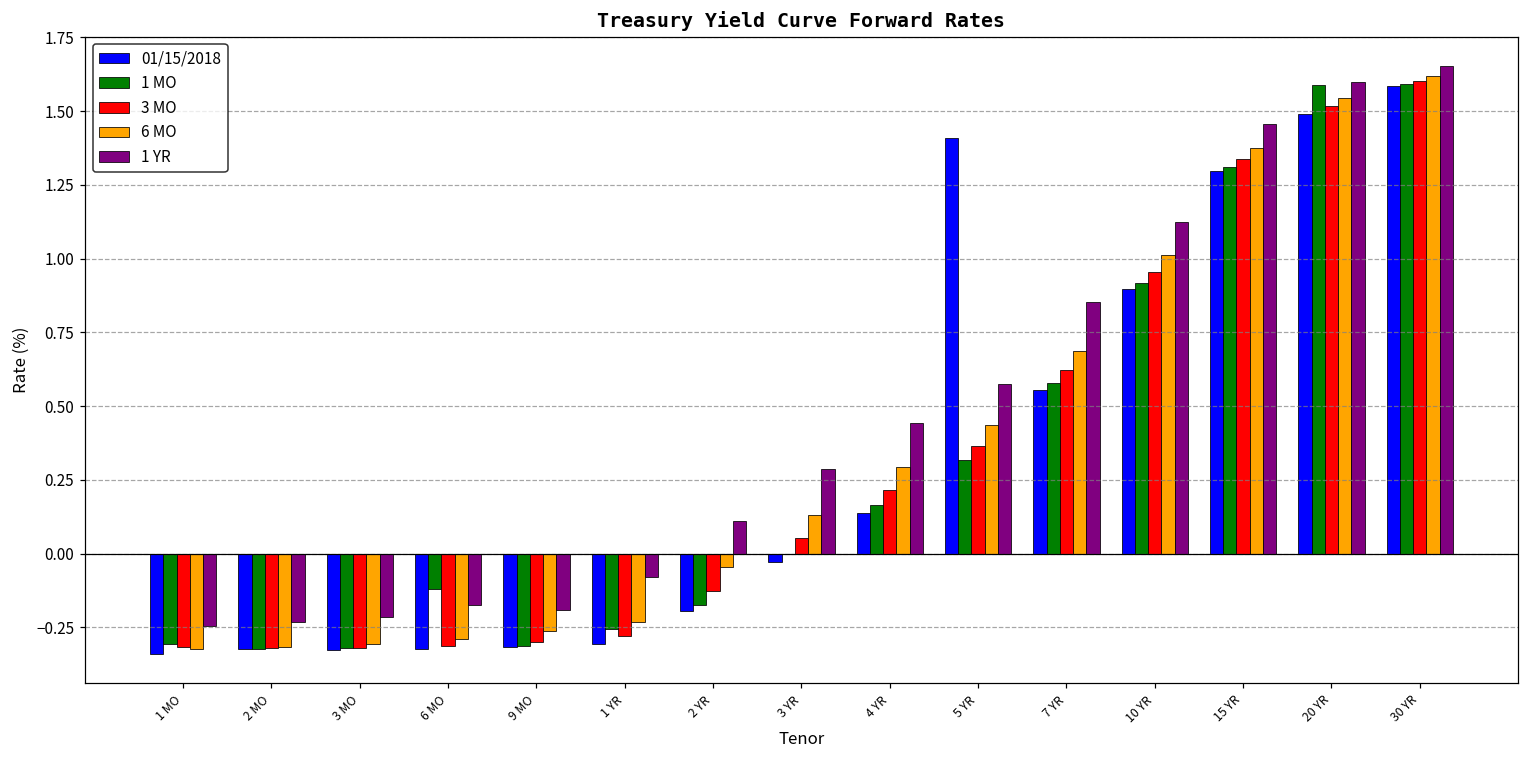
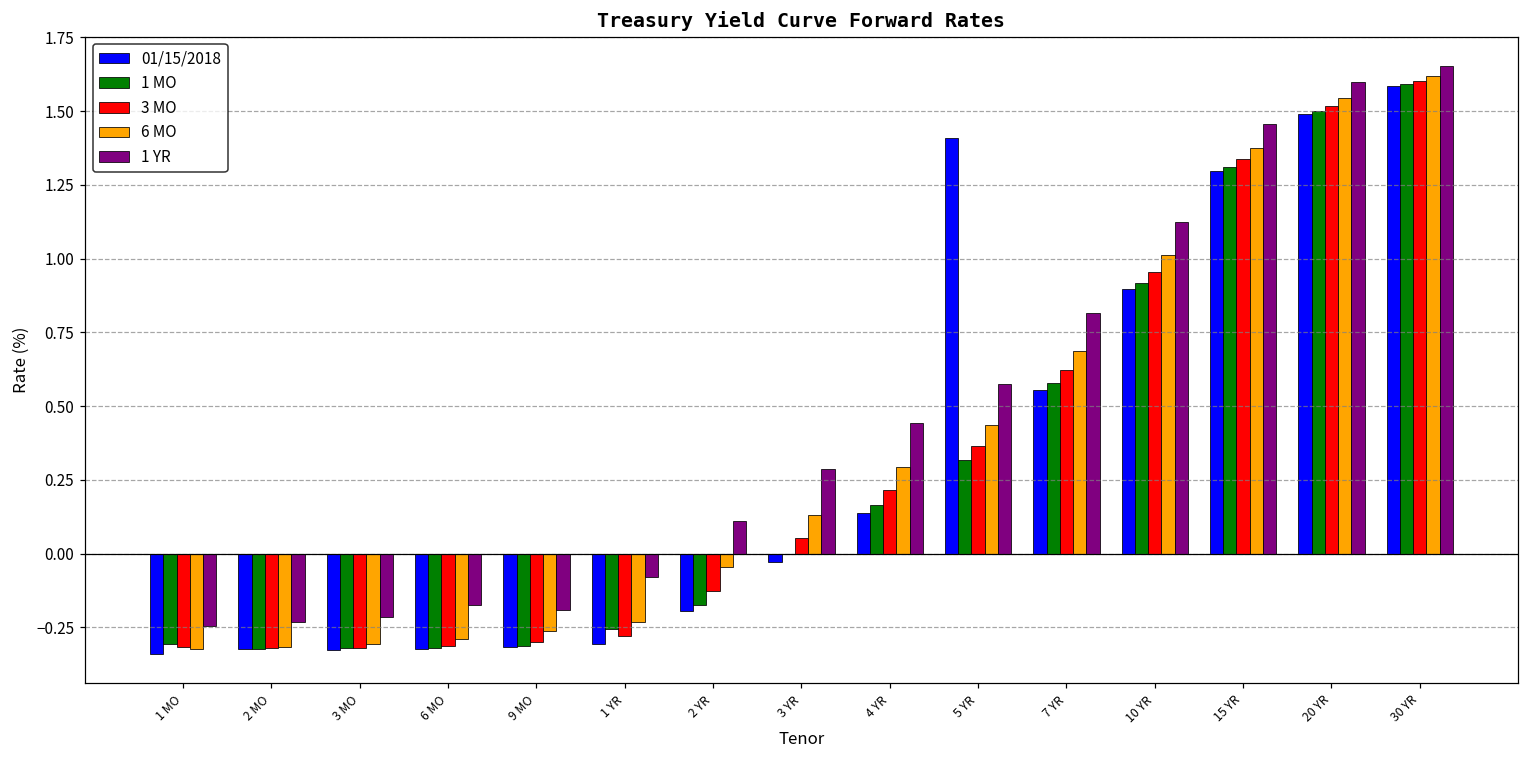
  {
    "01/15/2018": {
      "1 MO": -0.34,
      "2 MO": -0.32,
      "3 MO": -0.33,
      "6 MO": -0.32,
      "9 MO": -0.32,
      "1 YR": -0.31,
      "2 YR": -0.19,
      "3 YR": -0.03,
      "4 YR": 0.14,
      "5 YR": 1.41,
      "7 YR": 0.55,
      "10 YR": 0.90,
      "15 YR": 1.30,
      "20 YR": 1.49,
      "30 YR": 1.59
    },
    "1 MO": {
      "1 MO": -0.31,
      "2 MO": -0.32,
      "3 MO": -0.32,
-     "6 MO": -0.12,
+     "6 MO": -0.32,
      "9 MO": -0.31,
      "1 YR": -0.26,
      "2 YR": -0.17,
      "4 YR": 0.16,
      "5 YR": 0.32,
      "7 YR": 0.58,
      "10 YR": 0.92,
      "15 YR": 1.31,
-     "20 YR": 1.59,
+     "20 YR": 1.50,
      "30 YR": 1.59
    },
    "3 MO": {
      "1 MO": -0.32,
      "2 MO": -0.32,
      "3 MO": -0.32,
      "6 MO": -0.31,
      "9 MO": -0.30,
      "1 YR": -0.28,
      "2 YR": -0.13,
      "3 YR": 0.05,
      "4 YR": 0.22,
      "5 YR": 0.36,
      "7 YR": 0.62,
      "10 YR": 0.95,
      "15 YR": 1.34,
      "20 YR": 1.52,
      "30 YR": 1.60
    },
    "6 MO": {
      "1 MO": -0.32,
      "2 MO": -0.32,
      "3 MO": -0.31,
      "6 MO": -0.29,
      "9 MO": -0.26,
      "1 YR": -0.23,
      "2 YR": -0.05,
      "3 YR": 0.13,
      "4 YR": 0.29,
      "5 YR": 0.44,
      "7 YR": 0.69,
      "10 YR": 1.01,
      "15 YR": 1.38,
      "20 YR": 1.54,
      "30 YR": 1.62
    },
    "1 YR": {
      "1 MO": -0.24,
      "2 MO": -0.23,
      "3 MO": -0.21,
      "6 MO": -0.17,
      "9 MO": -0.19,
      "1 YR": -0.08,
      "2 YR": 0.11,
      "3 YR": 0.29,
      "4 YR": 0.44,
      "5 YR": 0.58,
-     "7 YR": 0.85,
+     "7 YR": 0.82,
      "10 YR": 1.12,
      "15 YR": 1.46,
      "20 YR": 1.60,
      "30 YR": 1.65
    }
  }
